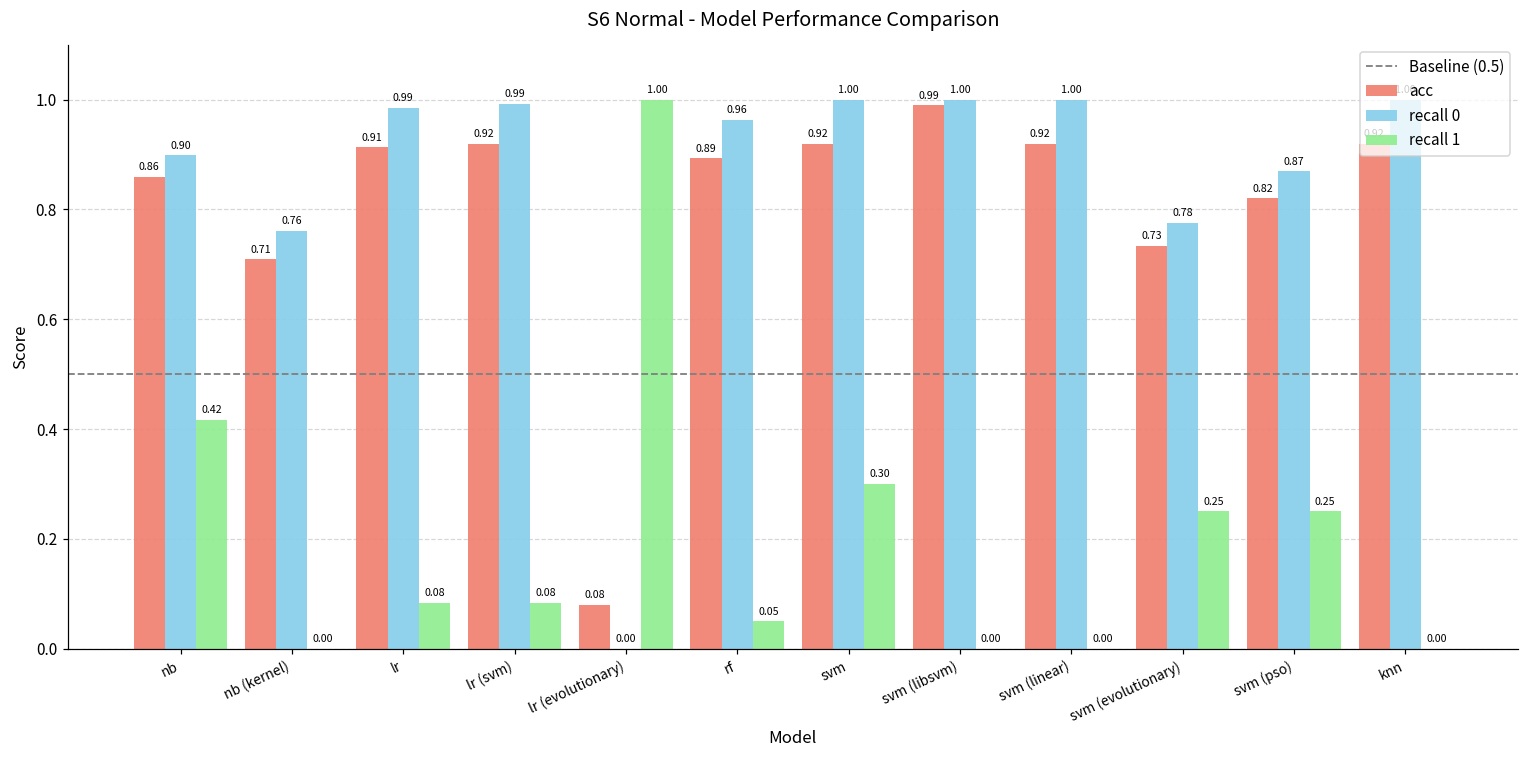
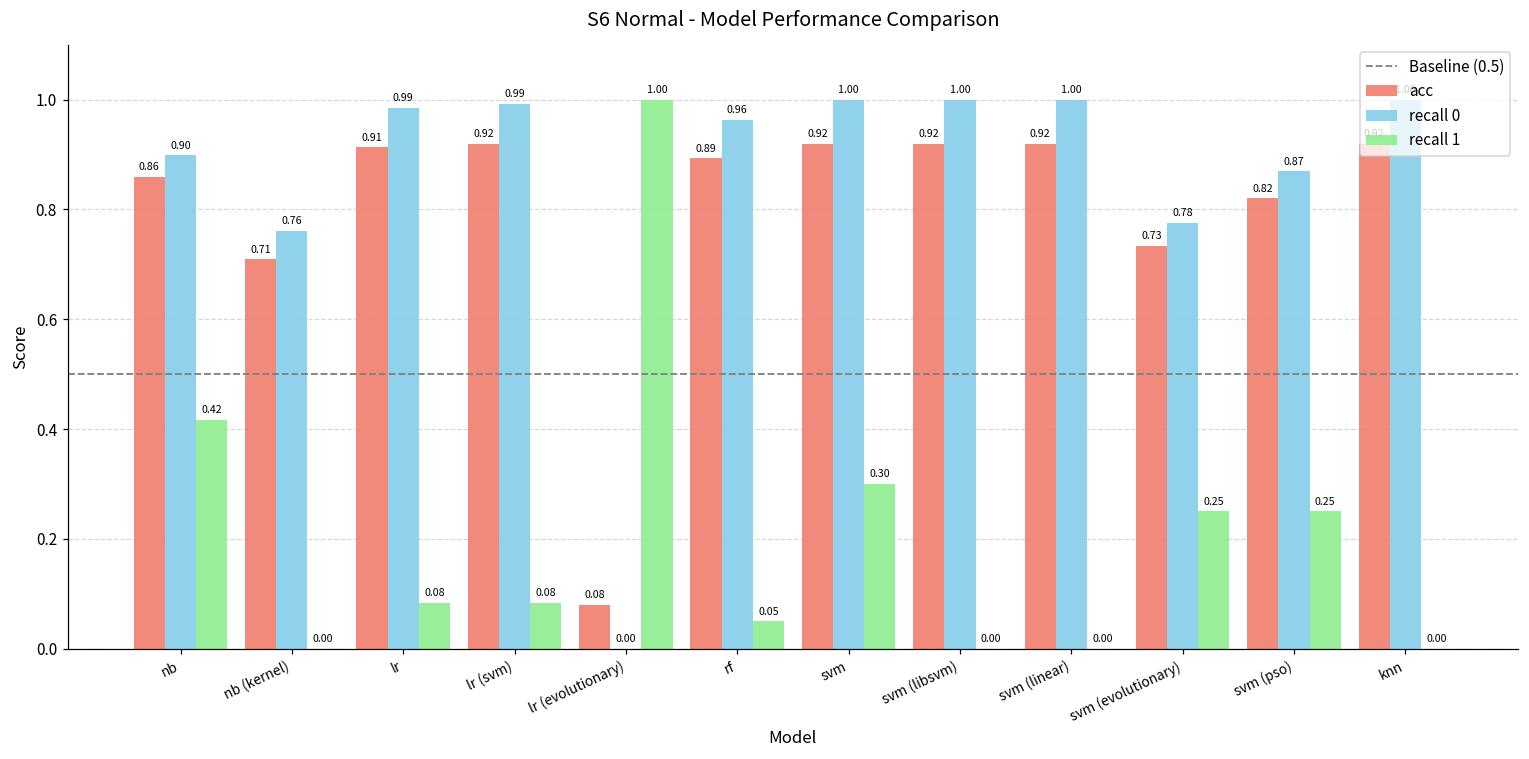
  {
    "acc": {
      "nb": 0.86,
      "nb (kernel)": 0.71,
      "lr": 0.91,
      "lr (svm)": 0.92,
      "lr (evolutionary)": 0.08,
      "rf": 0.89,
      "svm": 0.92,
-     "svm (libsvm)": 0.99,
+     "svm (libsvm)": 0.92,
      "svm (linear)": 0.92,
      "svm (evolutionary)": 0.73,
      "svm (pso)": 0.82
    },
    "recall 0": {
      "nb": 0.90,
      "nb (kernel)": 0.76,
      "lr": 0.99,
      "lr (svm)": 0.99,
      "lr (evolutionary)": 0.00,
      "rf": 0.96,
      "svm": 1.00,
      "svm (libsvm)": 1.00,
      "svm (linear)": 1.00,
      "svm (evolutionary)": 0.78,
      "svm (pso)": 0.87
    },
    "recall 1": {
      "nb": 0.42,
      "nb (kernel)": 0.00,
      "lr": 0.08,
      "lr (svm)": 0.08,
      "lr (evolutionary)": 1.00,
      "rf": 0.05,
      "svm": 0.30,
      "svm (libsvm)": 0.00,
      "svm (linear)": 0.00,
      "svm (evolutionary)": 0.25,
      "svm (pso)": 0.25,
      "knn": 0.00
    }
  }
